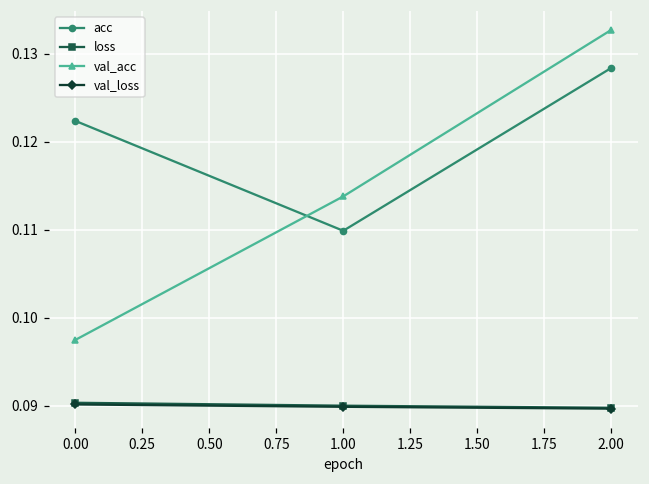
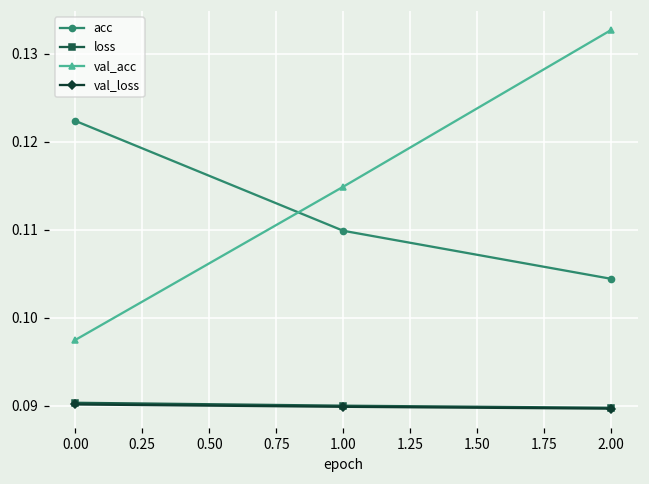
  {
    "acc": {
      "0.00": 0.122,
      "1.00": 0.110,
-     "2.00": 0.128
+     "2.00": 0.104
    },
    "val_acc": {
      "0.00": 0.098,
-     "1.00": 0.114,
+     "1.00": 0.115,
      "2.00": 0.133
    }
  }
